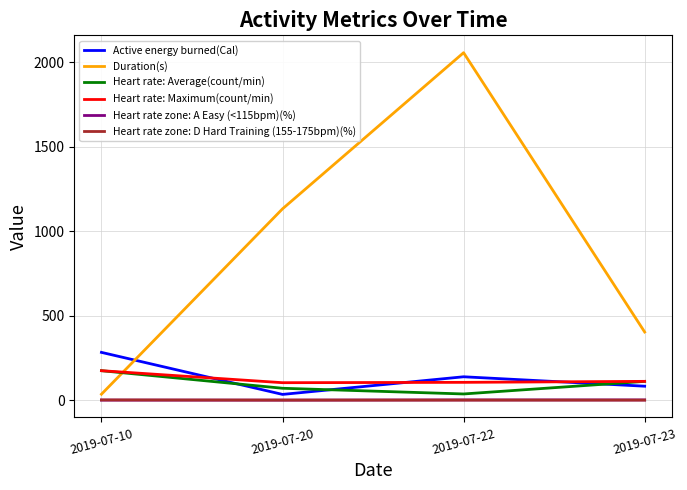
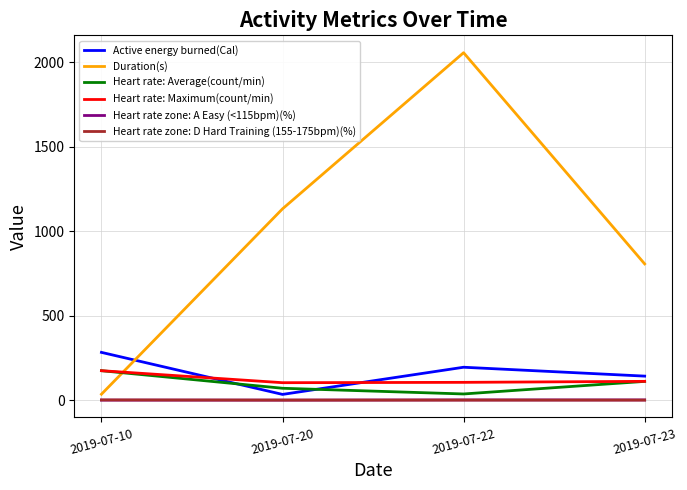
  {
    "Active energy burned(Cal)": {
      "2019-07-10": 280,
      "2019-07-20": 30,
-     "2019-07-22": 140,
-     "2019-07-23": 80
+     "2019-07-22": 190,
+     "2019-07-23": 140
    },
    "Duration(s)": {
      "2019-07-10": 30,
      "2019-07-20": 1130,
      "2019-07-22": 2060,
-     "2019-07-23": 400
+     "2019-07-23": 810
    },
    "Heart rate: Average(count/min)": {
      "2019-07-20": 70,
      "2019-07-22": 40
    },
    "Heart rate: Maximum(count/min)": {
      "2019-07-20": 100,
      "2019-07-22": 110
    },
    "Heart rate zone: D Hard Training (155-175bpm)(%)": {
      "2019-07-10": 0,
      "2019-07-20": 0,
      "2019-07-22": 0,
      "2019-07-23": 0
    }
  }
